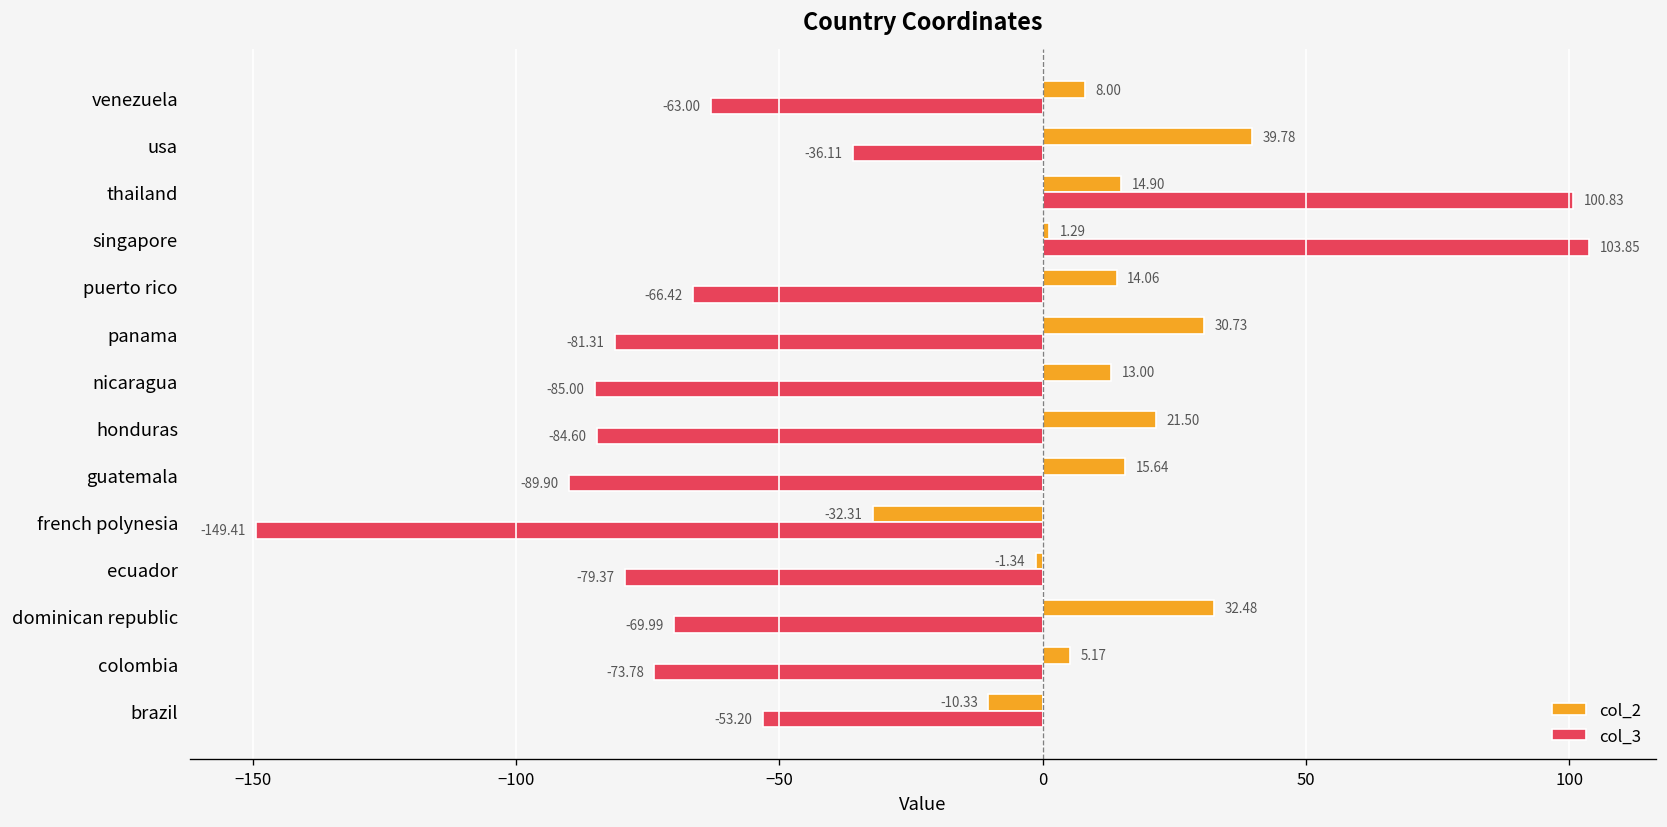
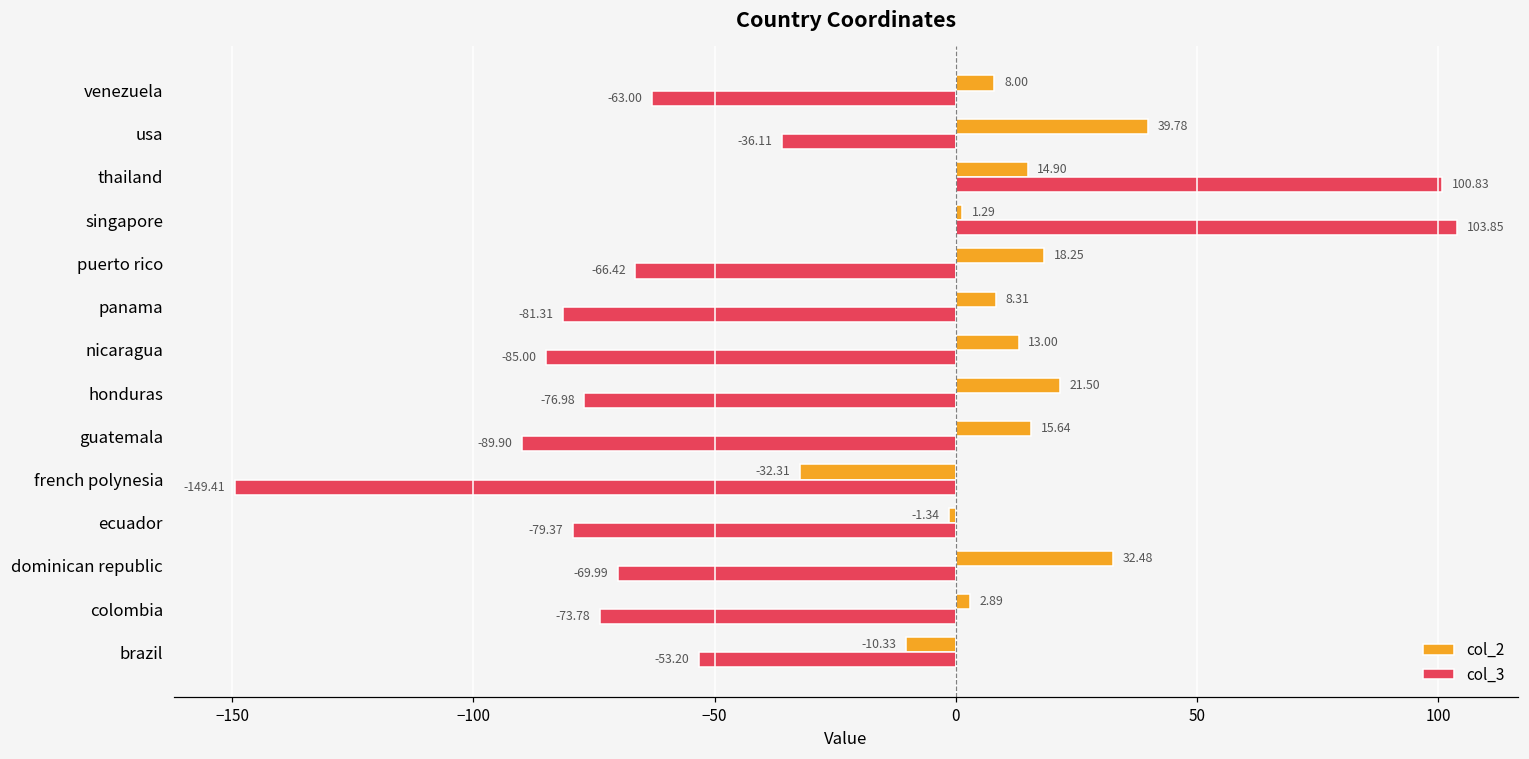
  {
    "col_2": {
      "venezuela": 8.00,
      "usa": 39.78,
      "thailand": 14.90,
      "singapore": 1.29,
-     "puerto rico": 14.06,
-     "panama": 30.73,
+     "puerto rico": 18.25,
+     "panama": 8.31,
      "nicaragua": 13.00,
      "honduras": 21.50,
      "guatemala": 15.64,
      "french polynesia": -32.31,
      "ecuador": -1.34,
      "dominican republic": 32.48,
-     "colombia": 5.17,
+     "colombia": 2.89,
      "brazil": -10.33
    },
    "col_3": {
      "venezuela": -63.00,
      "usa": -36.11,
      "thailand": 100.83,
      "singapore": 103.85,
      "puerto rico": -66.42,
      "panama": -81.31,
      "nicaragua": -85.00,
-     "honduras": -84.60,
+     "honduras": -76.98,
      "guatemala": -89.90,
      "french polynesia": -149.41,
      "ecuador": -79.37,
      "dominican republic": -69.99,
      "colombia": -73.78,
      "brazil": -53.20
    }
  }
